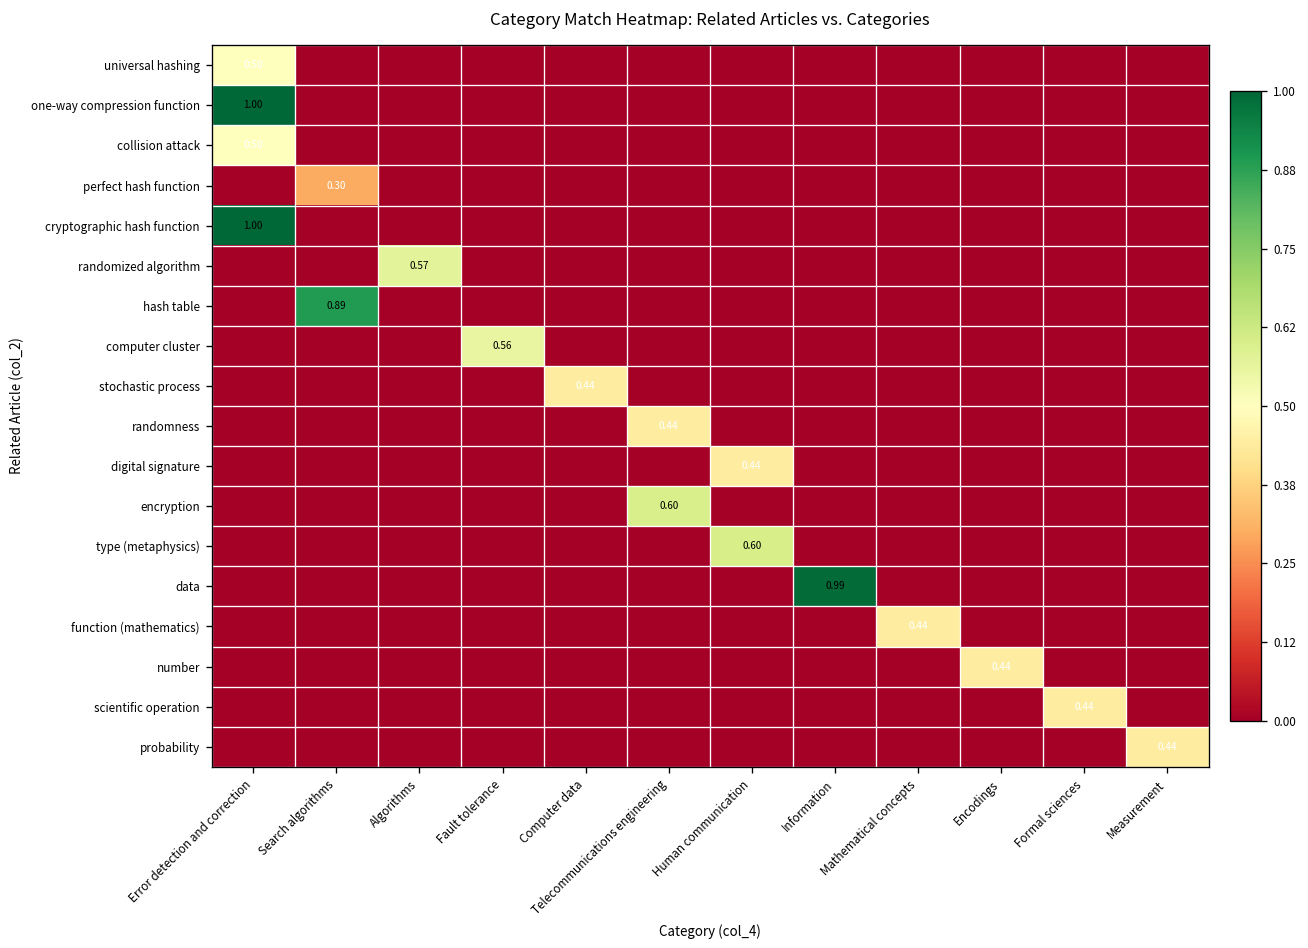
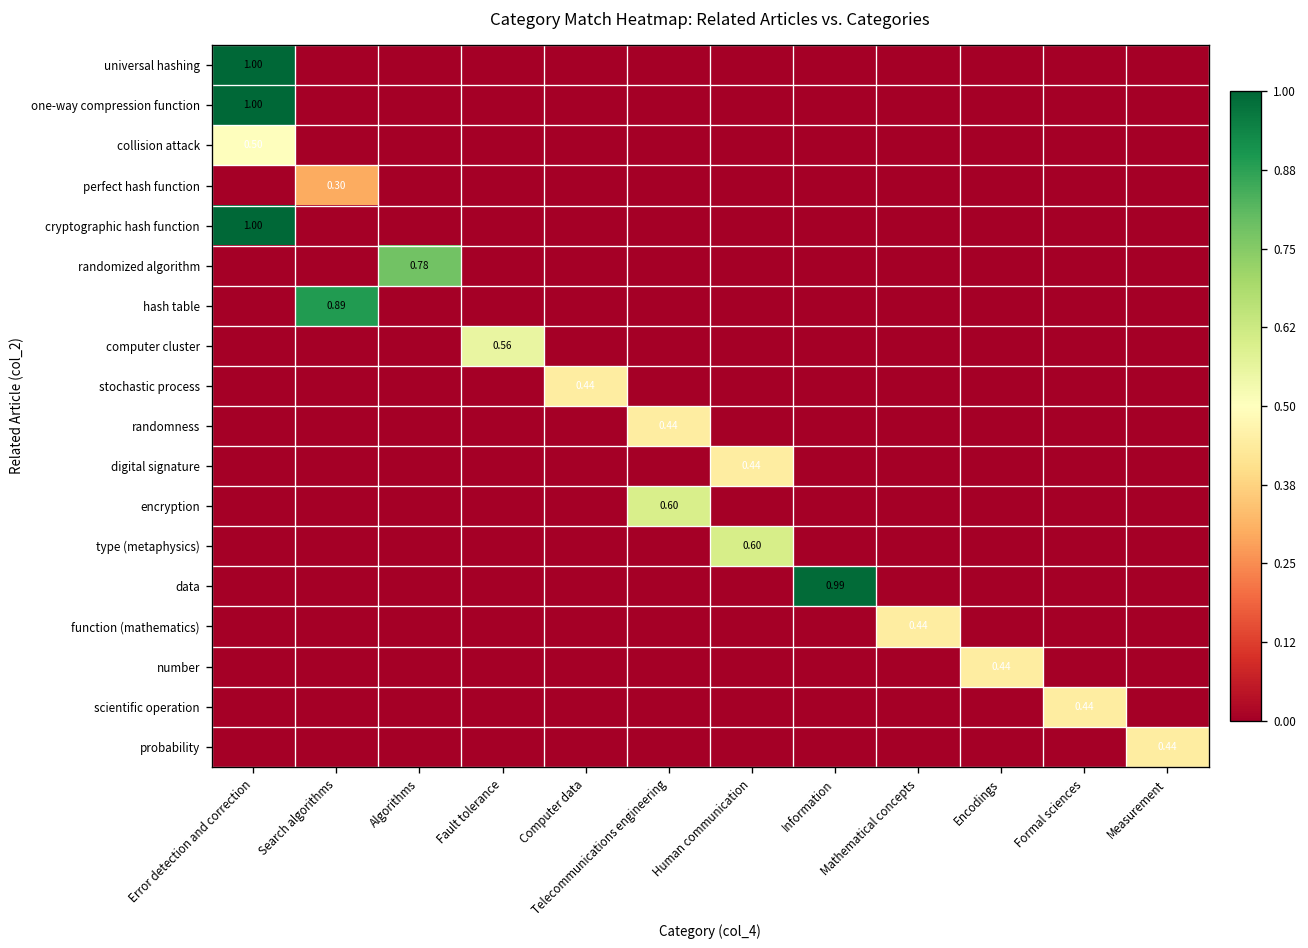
  {
    "universal hashing": {
-     "Error detection and correction": 0.50
+     "Error detection and correction": 1.00
    },
    "one-way compression function": {
      "Error detection and correction": 1.00
    },
    "collision attack": {
      "Error detection and correction": 0.50
    },
    "perfect hash function": {
      "Search algorithms": 0.30
    },
    "cryptographic hash function": {
      "Error detection and correction": 1.00
    },
    "randomized algorithm": {
-     "Algorithms": 0.57
+     "Algorithms": 0.78
    },
    "hash table": {
      "Search algorithms": 0.89
    },
    "computer cluster": {
      "Fault tolerance": 0.56
    },
    "stochastic process": {
      "Computer data": 0.44
    },
    "randomness": {
      "Telecommunications engineering": 0.44
    },
    "digital signature": {
      "Human communication": 0.44
    },
    "encryption": {
      "Telecommunications engineering": 0.60
    },
    "type (metaphysics)": {
      "Human communication": 0.60
    },
    "data": {
      "Information": 0.99
    },
    "function (mathematics)": {
      "Mathematical concepts": 0.44
    },
    "number": {
      "Encodings": 0.44
    },
    "scientific operation": {
      "Formal sciences": 0.44
    },
    "probability": {
      "Measurement": 0.44
    }
  }
